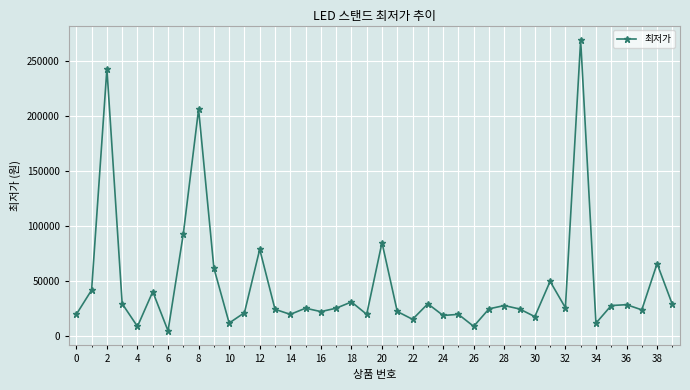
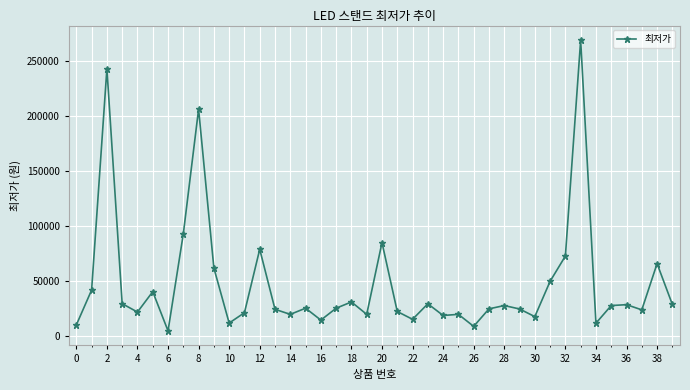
  {
-   "0": 20000,
+   "0": 10000,
    "2": 243000,
-   "4": 9000,
+   "4": 22000,
    "6": 5000,
    "8": 206000,
    "10": 12000,
    "12": 79000,
    "14": 20000,
-   "16": 22000,
+   "16": 15000,
    "18": 31000,
    "20": 85000,
    "22": 15000,
    "24": 19000,
    "26": 9000,
    "28": 28000,
    "30": 18000,
-   "32": 26000,
+   "32": 73000,
    "34": 12000,
    "36": 29000,
    "38": 66000
  }
